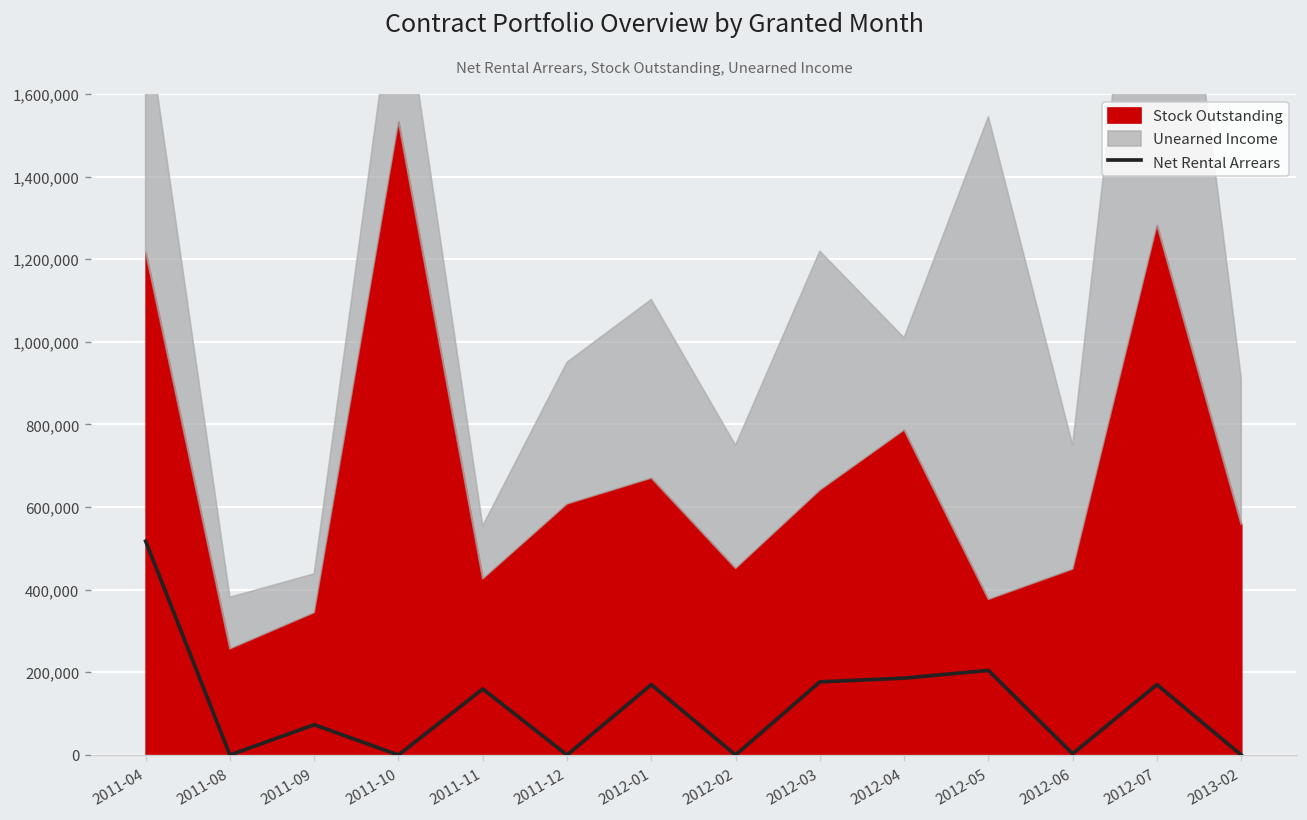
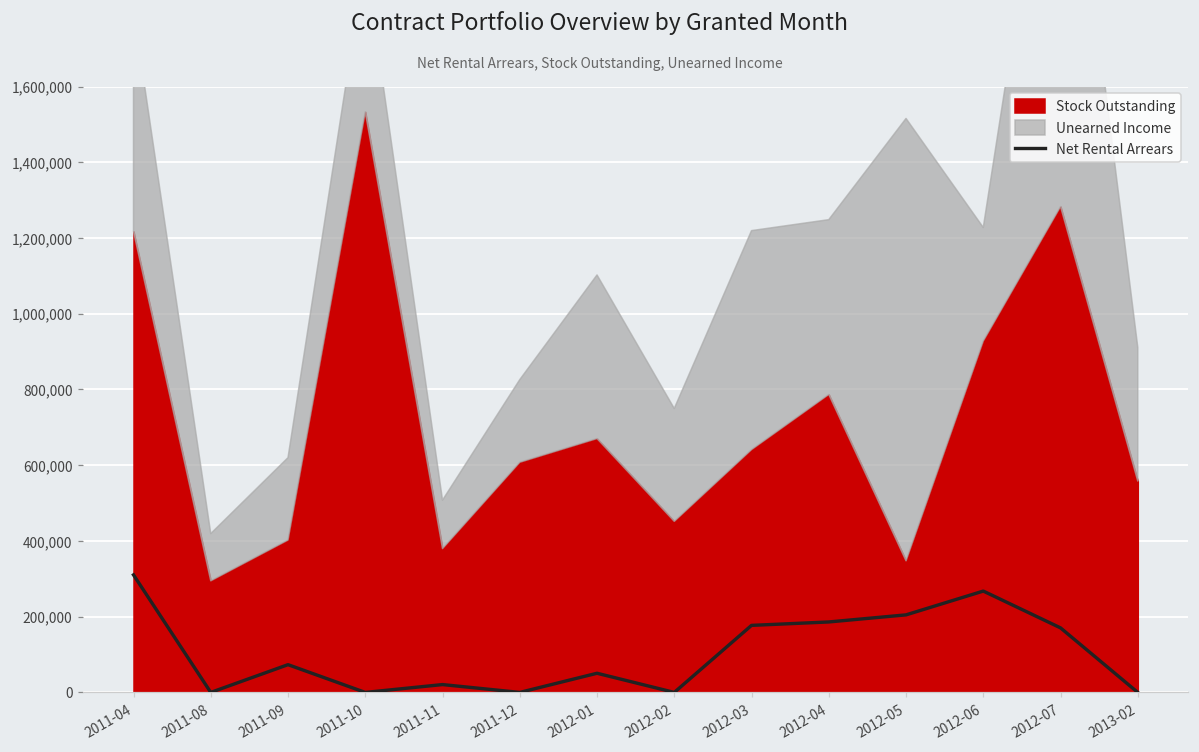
  {
    "Net Rental Arrears": {
-     "2011-04": "520,000",
+     "2011-04": "310,000",
      "2011-08": "0",
      "2011-09": "70,000",
      "2011-10": "0",
-     "2011-11": "160,000",
+     "2011-11": "20,000",
      "2011-12": "0",
-     "2012-01": "170,000",
+     "2012-01": "50,000",
      "2012-02": "0",
      "2012-03": "180,000",
      "2012-04": "190,000",
      "2012-05": "200,000",
-     "2012-06": "0",
+     "2012-06": "270,000",
      "2012-07": "170,000",
      "2013-02": "0"
    },
    "Stock Outstanding": {
      "2011-04": "1,220,000",
-     "2011-08": "260,000",
-     "2011-09": "340,000",
+     "2011-08": "290,000",
+     "2011-09": "400,000",
      "2011-10": "1,530,000",
-     "2011-11": "430,000",
+     "2011-11": "380,000",
      "2011-12": "610,000",
      "2012-01": "670,000",
      "2012-02": "450,000",
      "2012-03": "640,000",
      "2012-04": "790,000",
-     "2012-05": "380,000",
-     "2012-06": "450,000",
+     "2012-05": "350,000",
+     "2012-06": "930,000",
      "2012-07": "1,280,000",
      "2013-02": "560,000"
    },
    "Unearned Income": {
      "2011-08": "120,000",
-     "2011-09": "90,000",
+     "2011-09": "220,000",
      "2011-11": "130,000",
-     "2011-12": "340,000",
+     "2011-12": "220,000",
      "2012-01": "430,000",
      "2012-02": "300,000",
      "2012-03": "580,000",
-     "2012-04": "220,000",
+     "2012-04": "460,000",
      "2012-05": "1,170,000",
      "2012-06": "300,000",
      "2013-02": "350,000"
    }
  }
